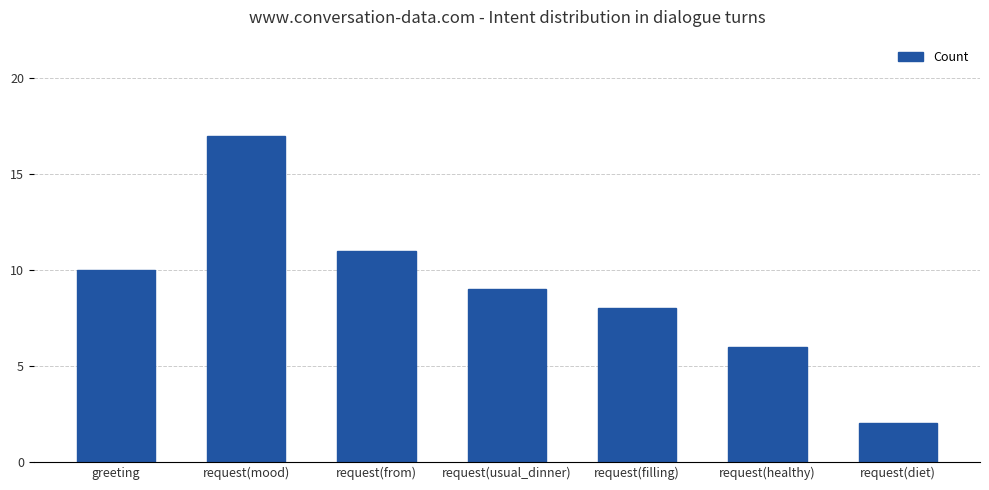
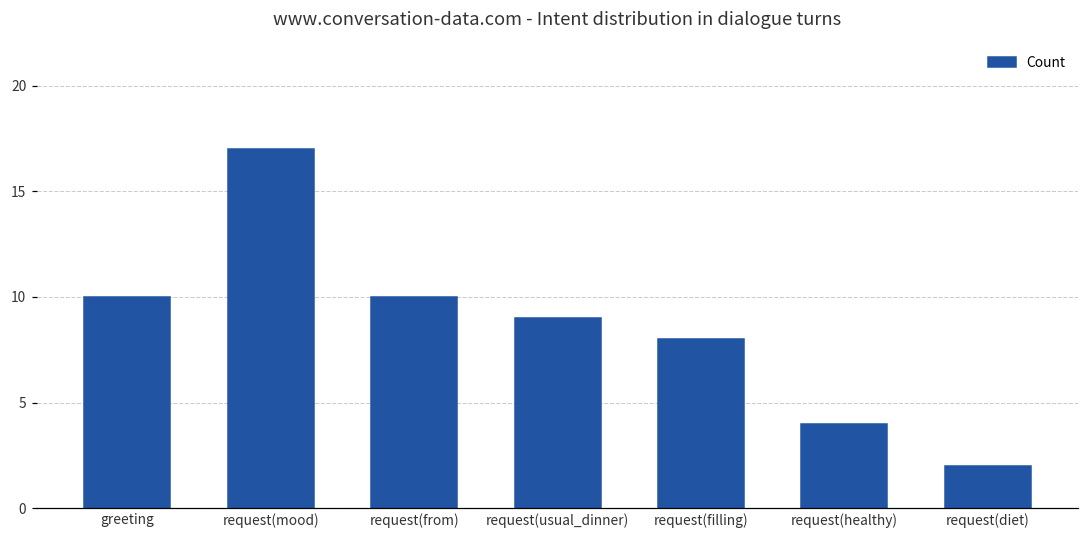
  {
    "greeting": 10,
    "request(mood)": 17,
-   "request(from)": 11,
+   "request(from)": 10,
    "request(usual_dinner)": 9,
    "request(filling)": 8,
-   "request(healthy)": 6,
+   "request(healthy)": 4,
    "request(diet)": 2
  }
